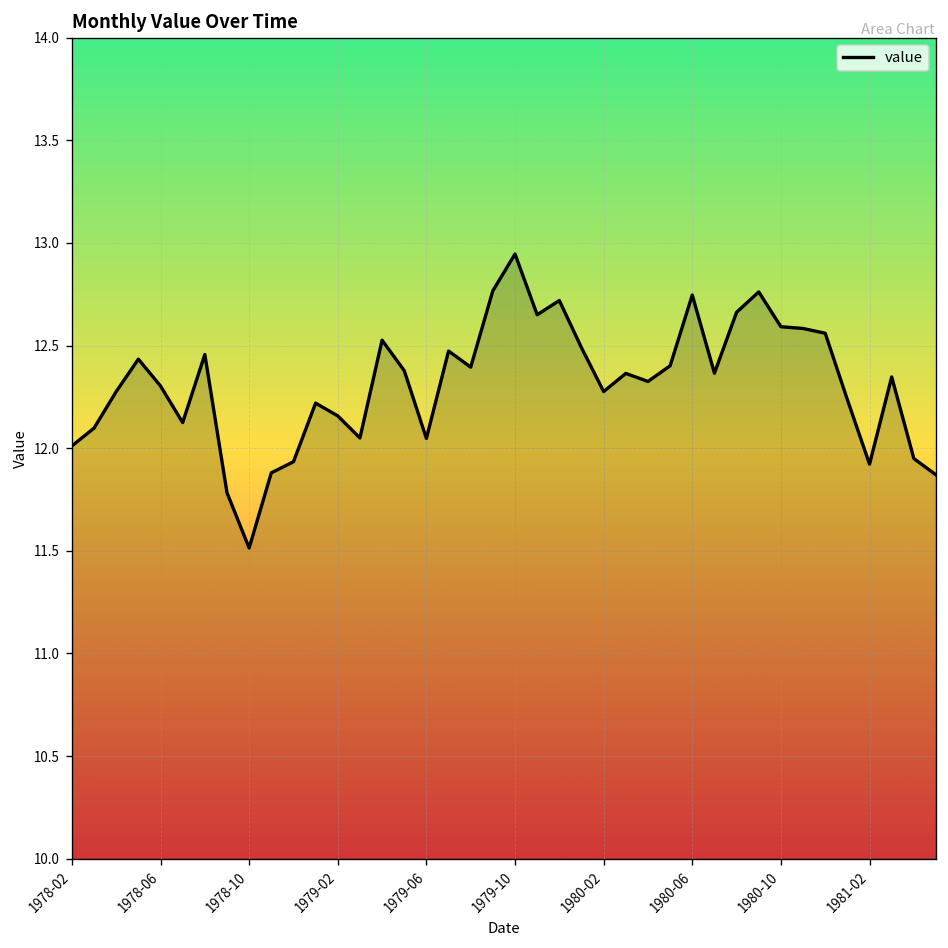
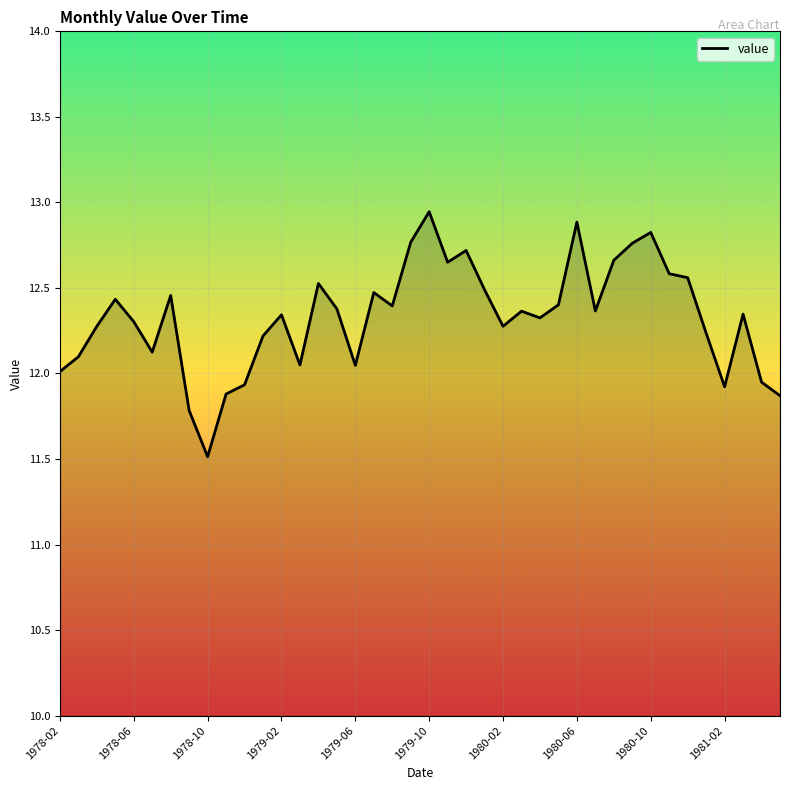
  {
    "1978-02": 12.01,
    "1978-06": 12.30,
    "1978-10": 11.51,
-   "1979-02": 12.16,
+   "1979-02": 12.34,
    "1979-06": 12.05,
    "1979-10": 12.95,
    "1980-02": 12.28,
-   "1980-06": 12.75,
-   "1980-10": 12.59,
+   "1980-06": 12.89,
+   "1980-10": 12.82,
    "1981-02": 11.92
  }
